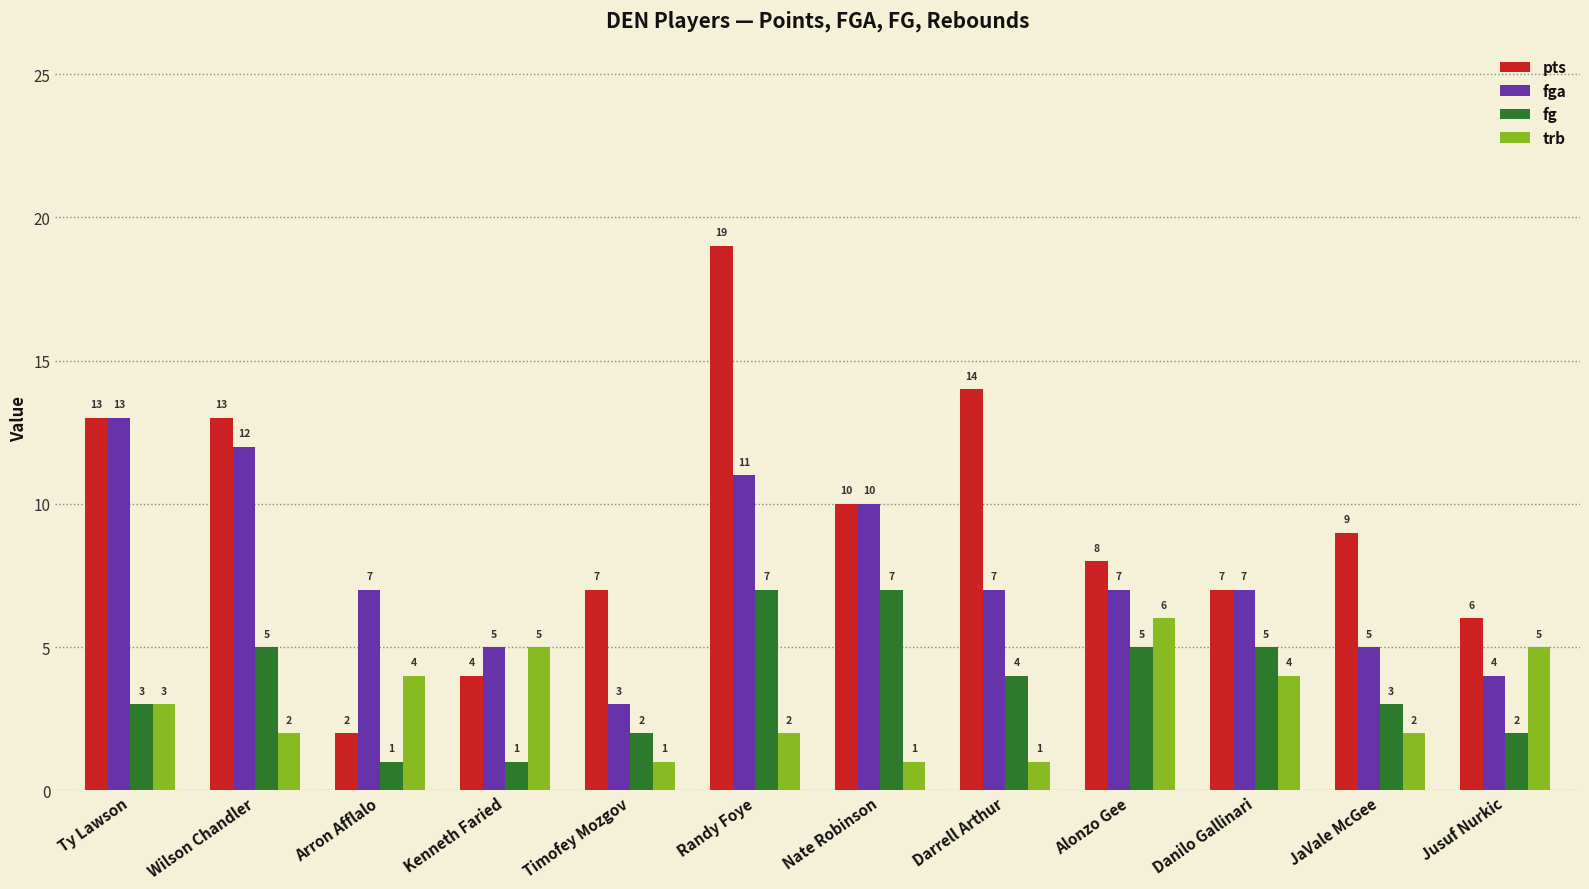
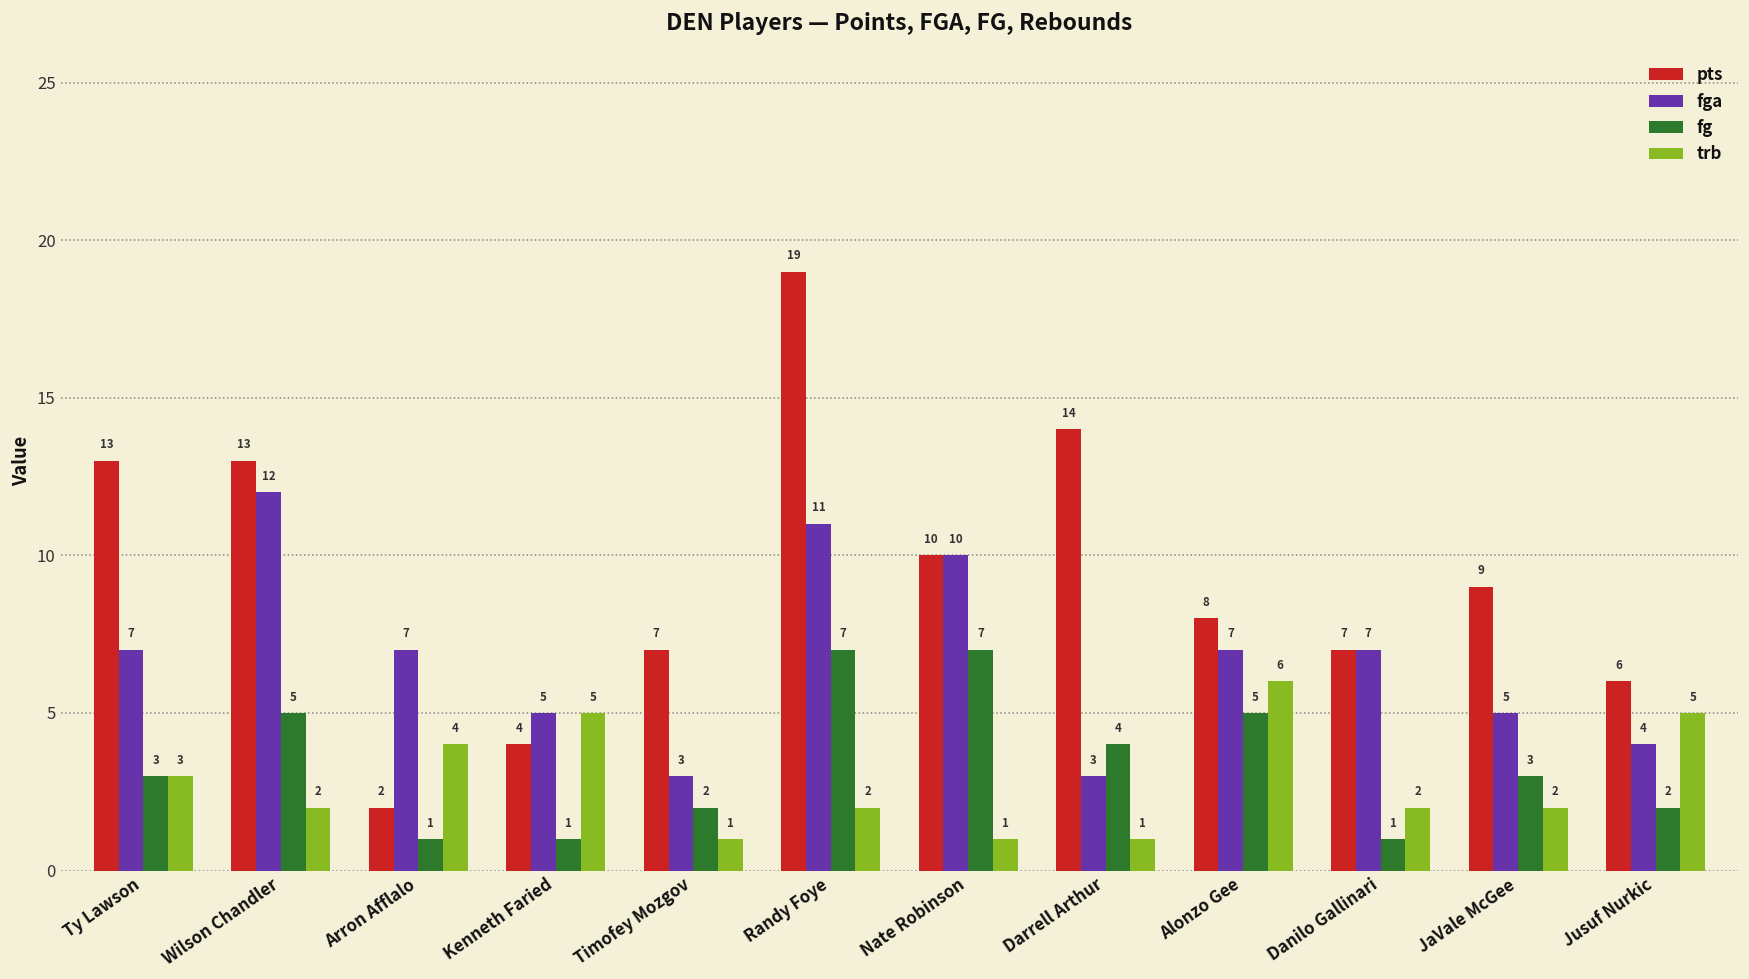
  {
    "pts": {
      "Ty Lawson": 13,
      "Wilson Chandler": 13,
      "Arron Afflalo": 2,
      "Kenneth Faried": 4,
      "Timofey Mozgov": 7,
      "Randy Foye": 19,
      "Nate Robinson": 10,
      "Darrell Arthur": 14,
      "Alonzo Gee": 8,
      "Danilo Gallinari": 7,
      "JaVale McGee": 9,
      "Jusuf Nurkic": 6
    },
    "fga": {
-     "Ty Lawson": 13,
+     "Ty Lawson": 7,
      "Wilson Chandler": 12,
      "Arron Afflalo": 7,
      "Kenneth Faried": 5,
      "Timofey Mozgov": 3,
      "Randy Foye": 11,
      "Nate Robinson": 10,
-     "Darrell Arthur": 7,
+     "Darrell Arthur": 3,
      "Alonzo Gee": 7,
      "Danilo Gallinari": 7,
      "JaVale McGee": 5,
      "Jusuf Nurkic": 4
    },
    "fg": {
      "Ty Lawson": 3,
      "Wilson Chandler": 5,
      "Arron Afflalo": 1,
      "Kenneth Faried": 1,
      "Timofey Mozgov": 2,
      "Randy Foye": 7,
      "Nate Robinson": 7,
      "Darrell Arthur": 4,
      "Alonzo Gee": 5,
-     "Danilo Gallinari": 5,
+     "Danilo Gallinari": 1,
      "JaVale McGee": 3,
      "Jusuf Nurkic": 2
    },
    "trb": {
      "Ty Lawson": 3,
      "Wilson Chandler": 2,
      "Arron Afflalo": 4,
      "Kenneth Faried": 5,
      "Timofey Mozgov": 1,
      "Randy Foye": 2,
      "Nate Robinson": 1,
      "Darrell Arthur": 1,
      "Alonzo Gee": 6,
-     "Danilo Gallinari": 4,
+     "Danilo Gallinari": 2,
      "JaVale McGee": 2,
      "Jusuf Nurkic": 5
    }
  }
